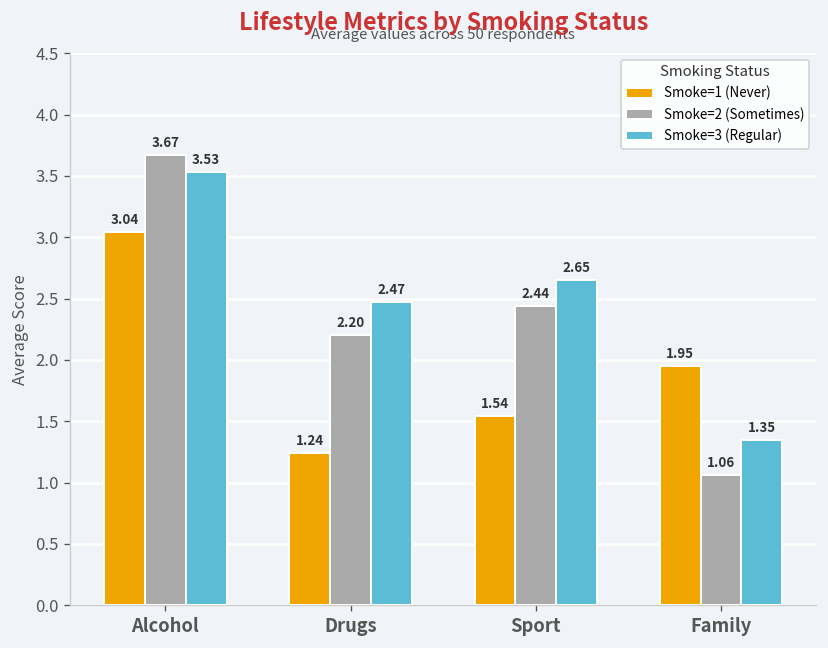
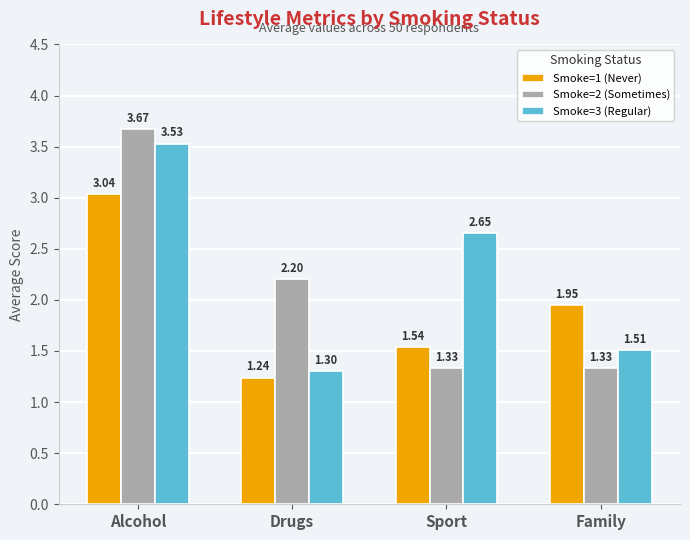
  {
    "Smoke=1 (Never)": {
      "Alcohol": 3.04,
      "Drugs": 1.24,
      "Sport": 1.54,
      "Family": 1.95
    },
    "Smoke=2 (Sometimes)": {
      "Alcohol": 3.67,
      "Drugs": 2.20,
-     "Sport": 2.44,
-     "Family": 1.06
+     "Sport": 1.33,
+     "Family": 1.33
    },
    "Smoke=3 (Regular)": {
      "Alcohol": 3.53,
-     "Drugs": 2.47,
+     "Drugs": 1.30,
      "Sport": 2.65,
-     "Family": 1.35
+     "Family": 1.51
    }
  }
